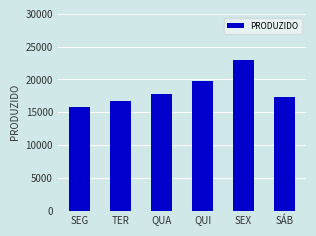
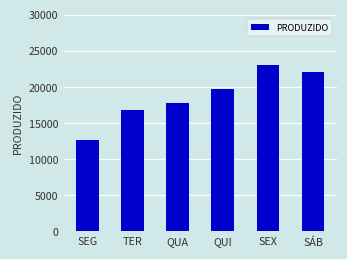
  {
-   "SEG": 16000,
+   "SEG": 13000,
    "TER": 17000,
    "QUA": 18000,
    "QUI": 20000,
    "SEX": 23000,
-   "SÁB": 17000
+   "SÁB": 22000
  }
